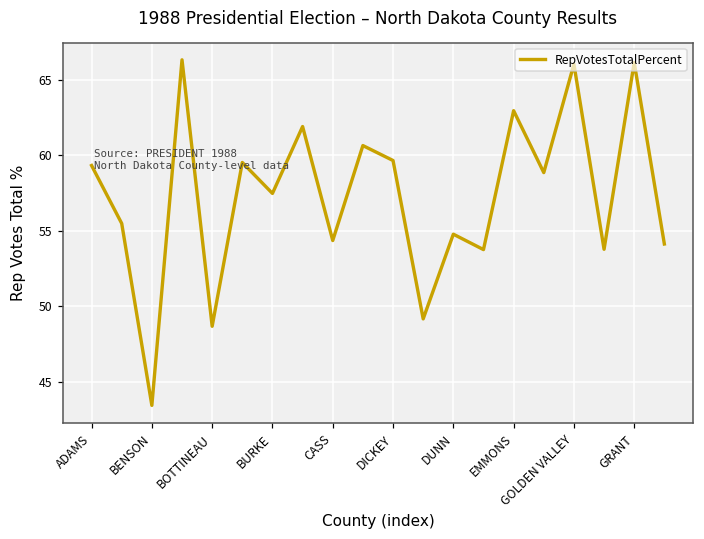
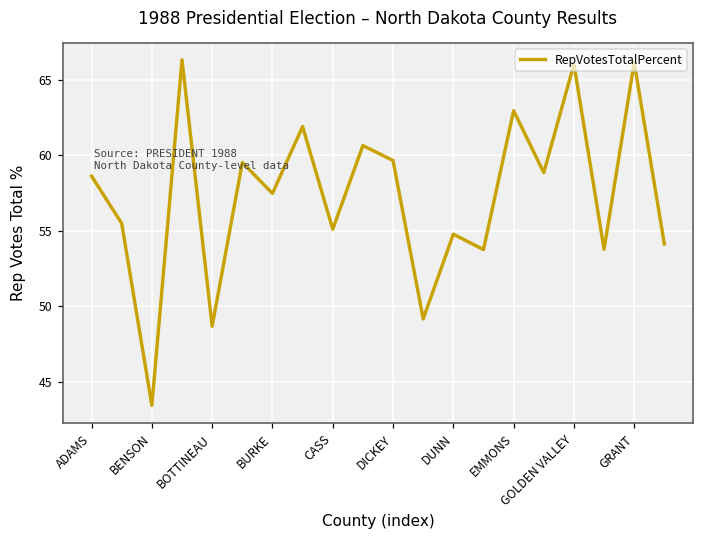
  {
-   "ADAMS": 59.3,
+   "ADAMS": 58.6,
    "BENSON": 43.4,
    "BOTTINEAU": 48.7,
    "BURKE": 57.5,
-   "CASS": 54.3,
+   "CASS": 55.1,
    "DICKEY": 59.6,
    "DUNN": 54.8,
    "EMMONS": 62.9
  }
